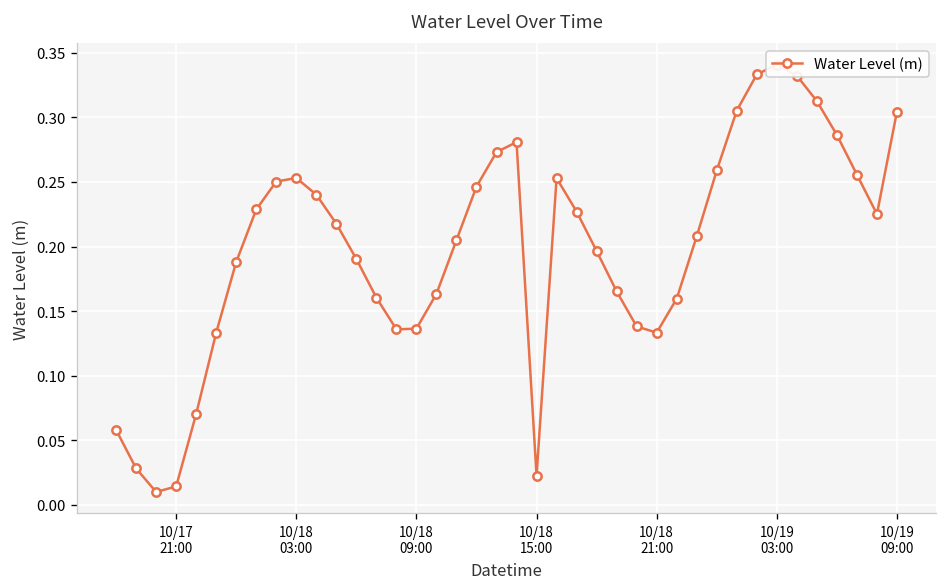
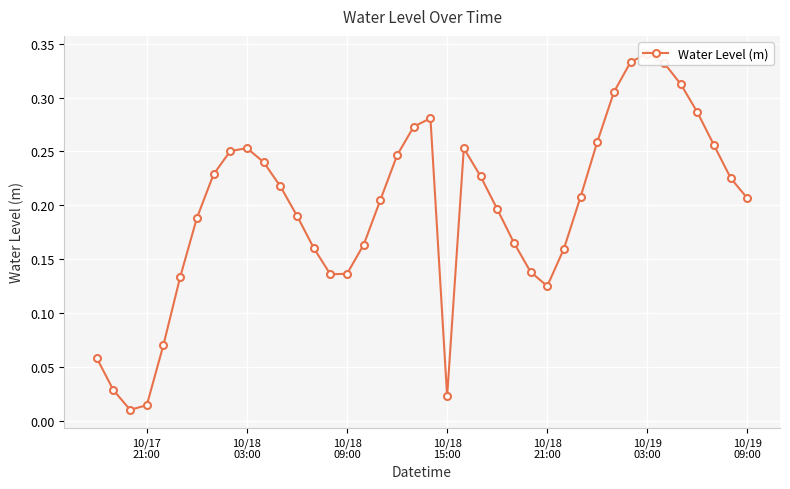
  {
    "10/17 21:00": 0.014,
    "10/18 03:00": 0.253,
    "10/18 09:00": 0.136,
    "10/18 15:00": 0.022,
-   "10/18 21:00": 0.133,
-   "10/19 09:00": 0.304
+   "10/18 21:00": 0.125,
+   "10/19 09:00": 0.206
  }
